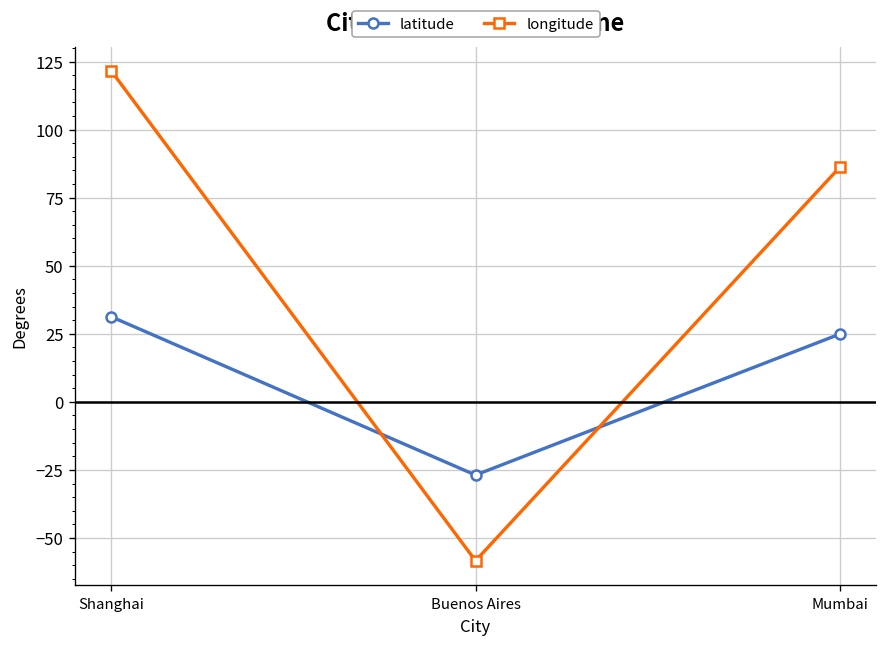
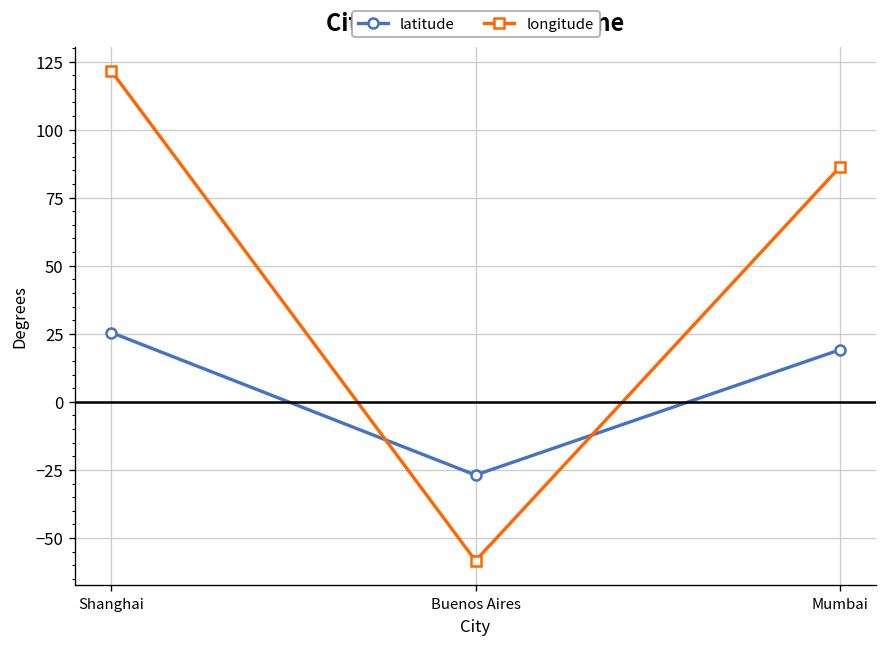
  {
    "latitude": {
-     "Shanghai": 31,
+     "Shanghai": 25,
      "Buenos Aires": -27,
-     "Mumbai": 25
+     "Mumbai": 19
    },
    "longitude": {
      "Shanghai": 121,
      "Buenos Aires": -58,
      "Mumbai": 86
    }
  }
